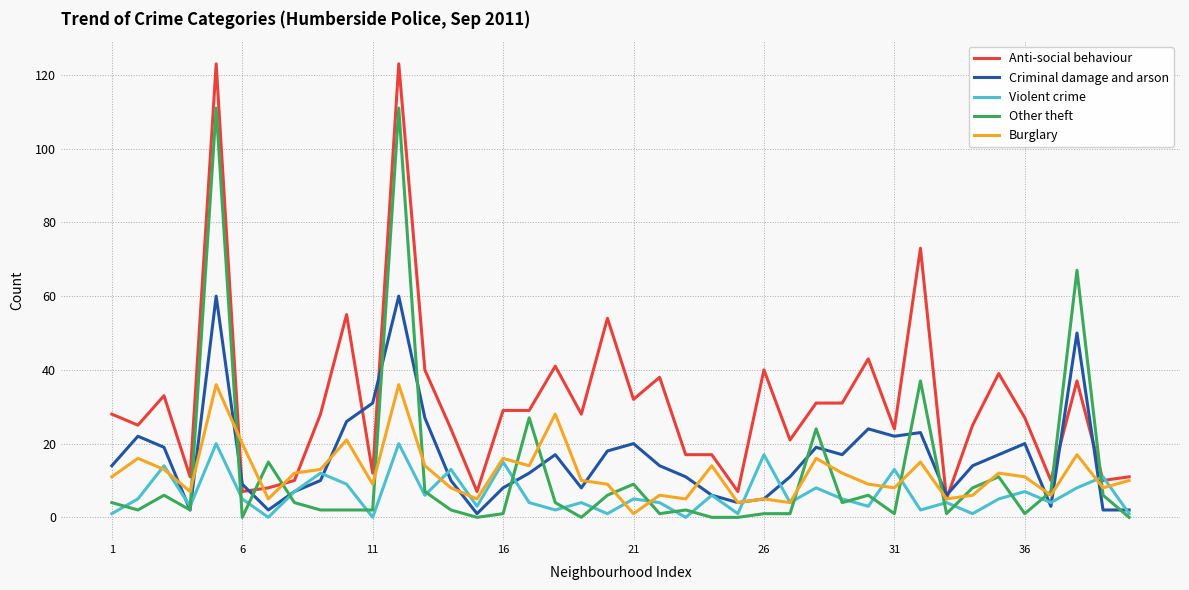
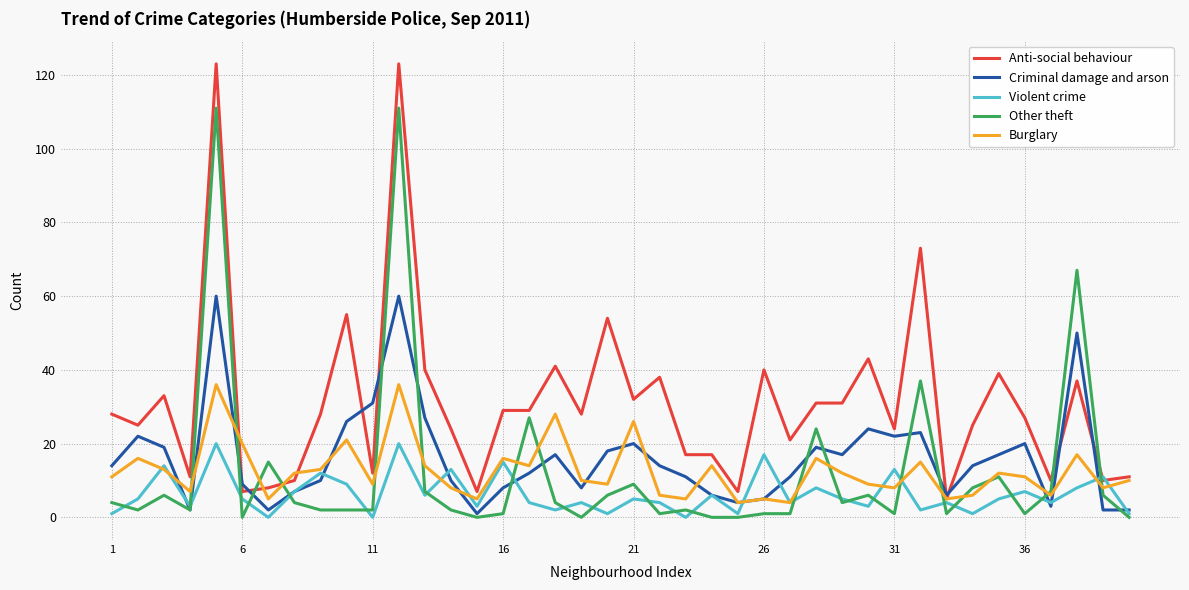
  {
    "Anti-social behaviour": {
      "1": 28,
      "6": 7,
      "11": 12,
      "16": 29,
      "21": 32,
      "26": 40,
      "31": 24,
      "36": 27
    },
    "Criminal damage and arson": {
      "1": 14,
      "6": 9,
      "11": 31,
      "16": 8,
      "21": 20,
      "31": 22,
      "36": 20
    },
    "Violent crime": {
      "1": 1,
      "6": 5,
      "11": 0,
      "16": 15,
      "21": 5,
      "26": 17,
      "31": 13,
      "36": 7
    },
    "Other theft": {
      "1": 4,
      "6": 0,
      "11": 2,
      "16": 1,
      "21": 9,
      "26": 1,
      "31": 1,
      "36": 1
    },
    "Burglary": {
      "1": 11,
      "6": 20,
      "11": 9,
      "16": 16,
-     "21": 1,
+     "21": 26,
      "31": 8,
      "36": 11
    }
  }
